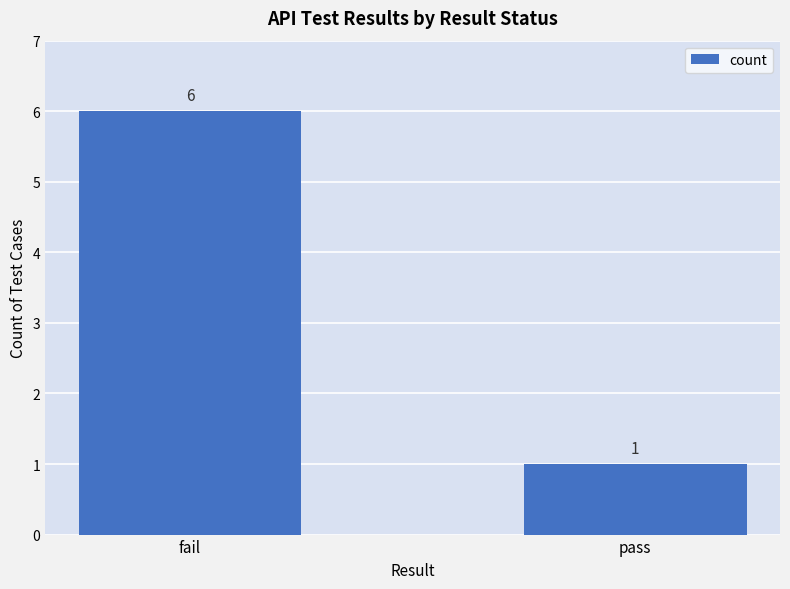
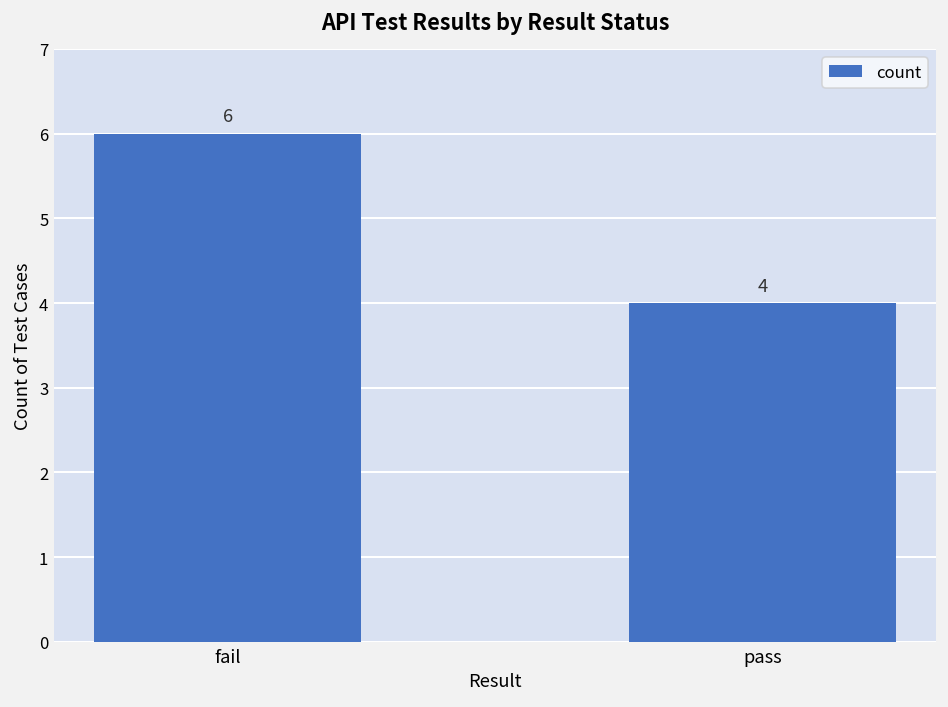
  {
    "fail": 6,
-   "pass": 1
+   "pass": 4
  }
